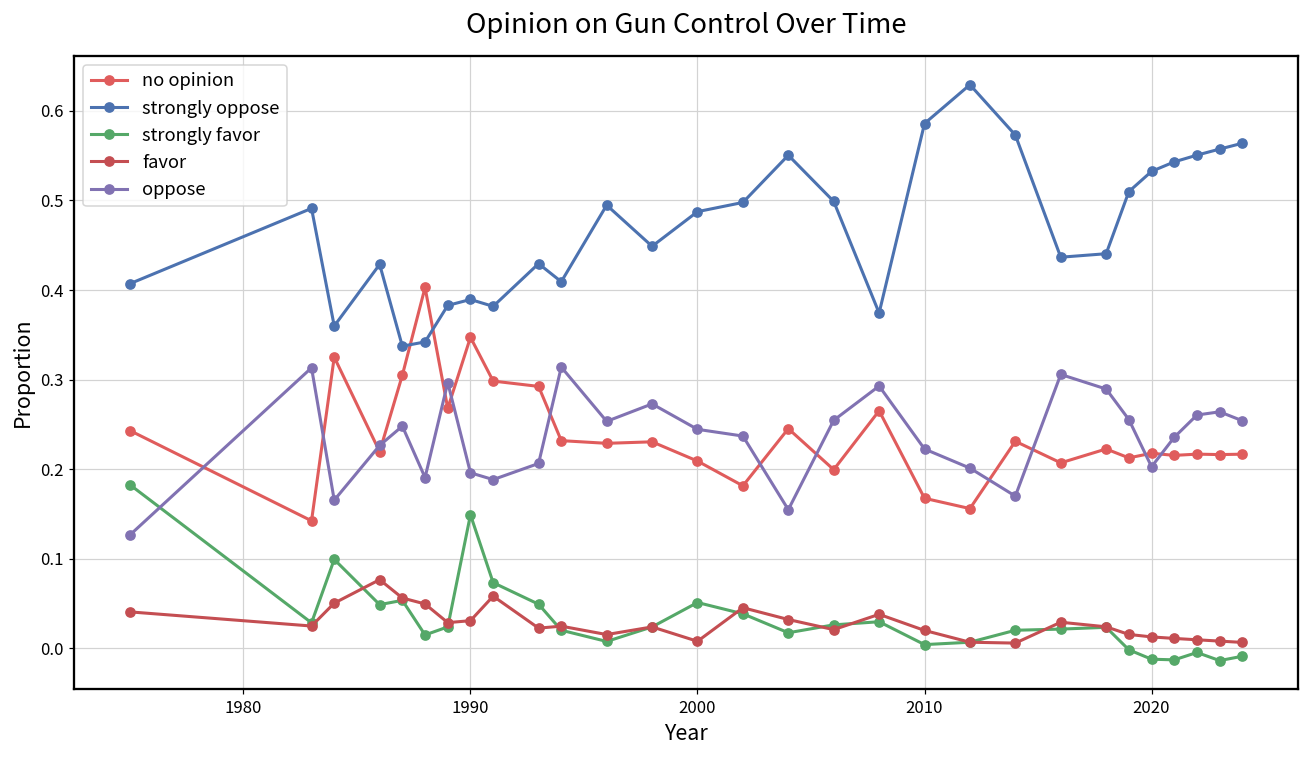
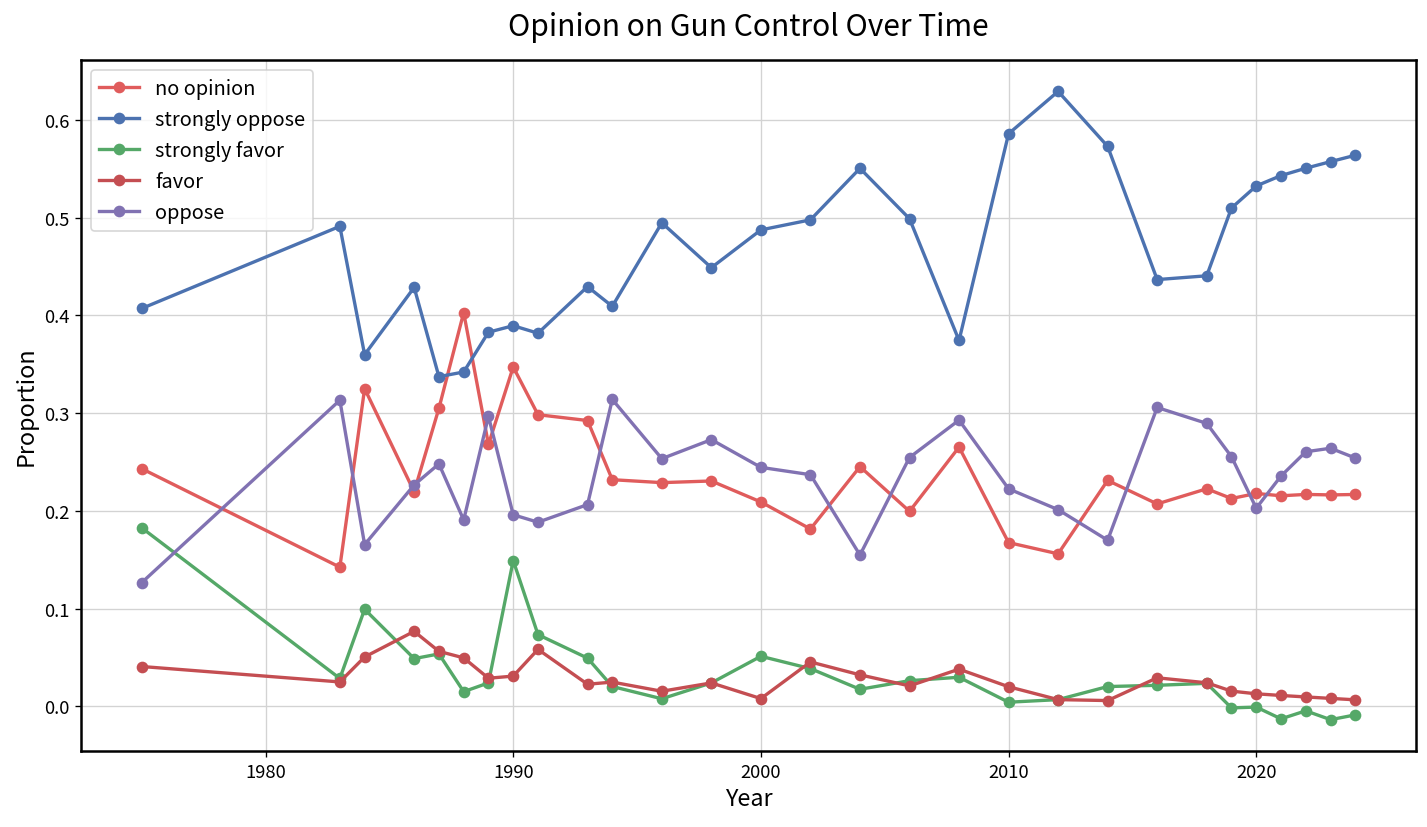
  {
    "strongly favor": {
      "1990": 0.15,
      "2000": 0.05,
      "2010": 0.00,
-     "2020": -0.01
+     "2020": 0.00
    }
  }
